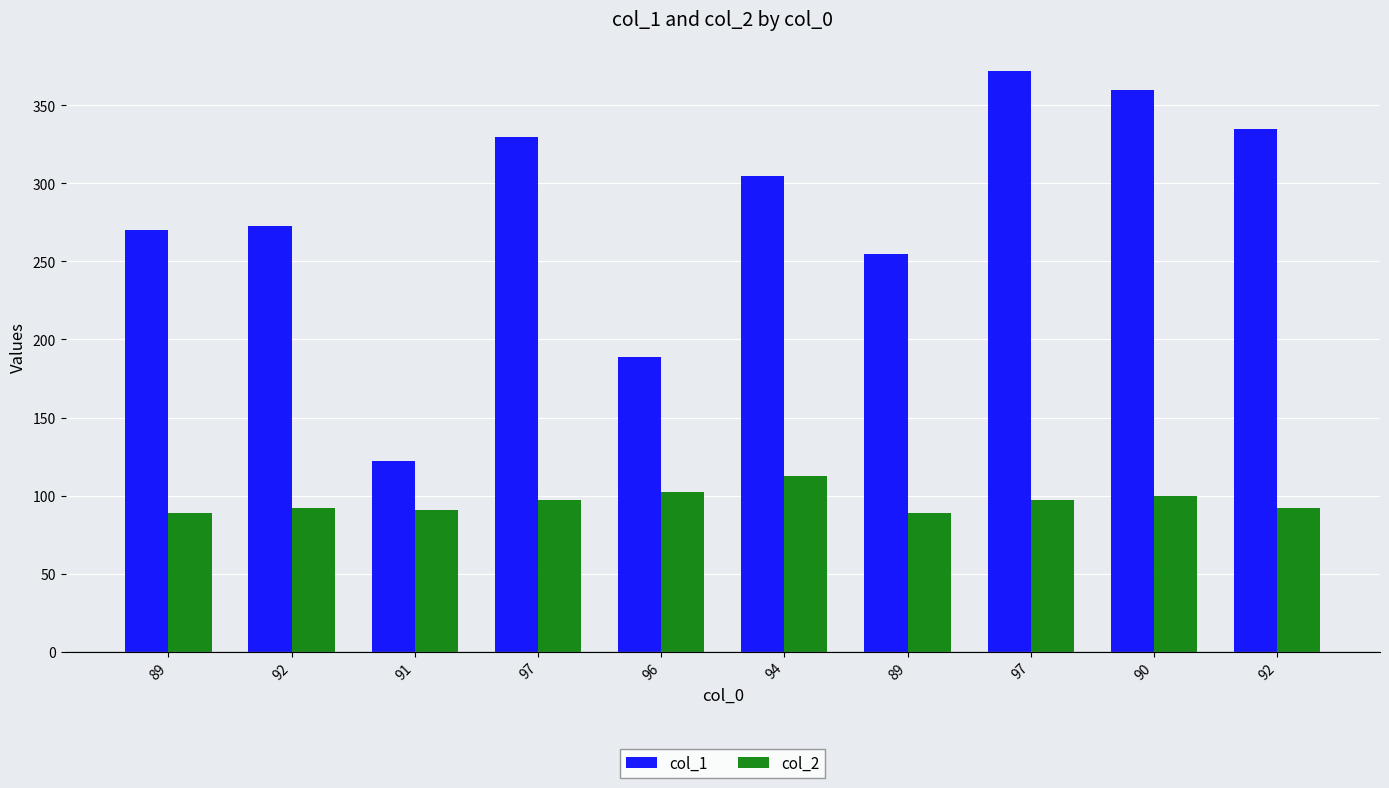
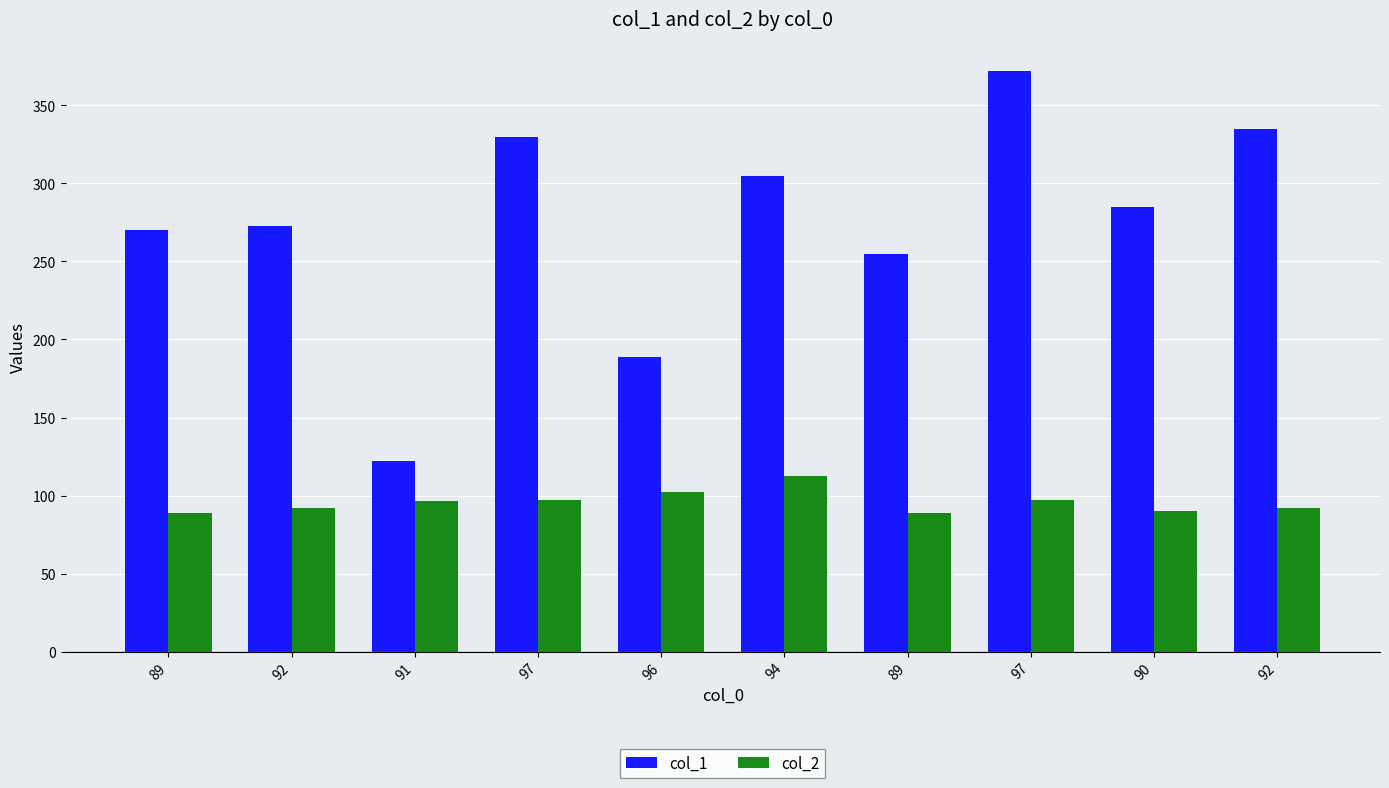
  {
    "col_1": {
      "91": 122,
      "96": 189,
      "94": 305,
-     "90": 360
+     "90": 285
    },
    "col_2": {
-     "91": 91,
+     "91": 97,
      "96": 102,
      "94": 112,
-     "90": 100
+     "90": 90
    }
  }
